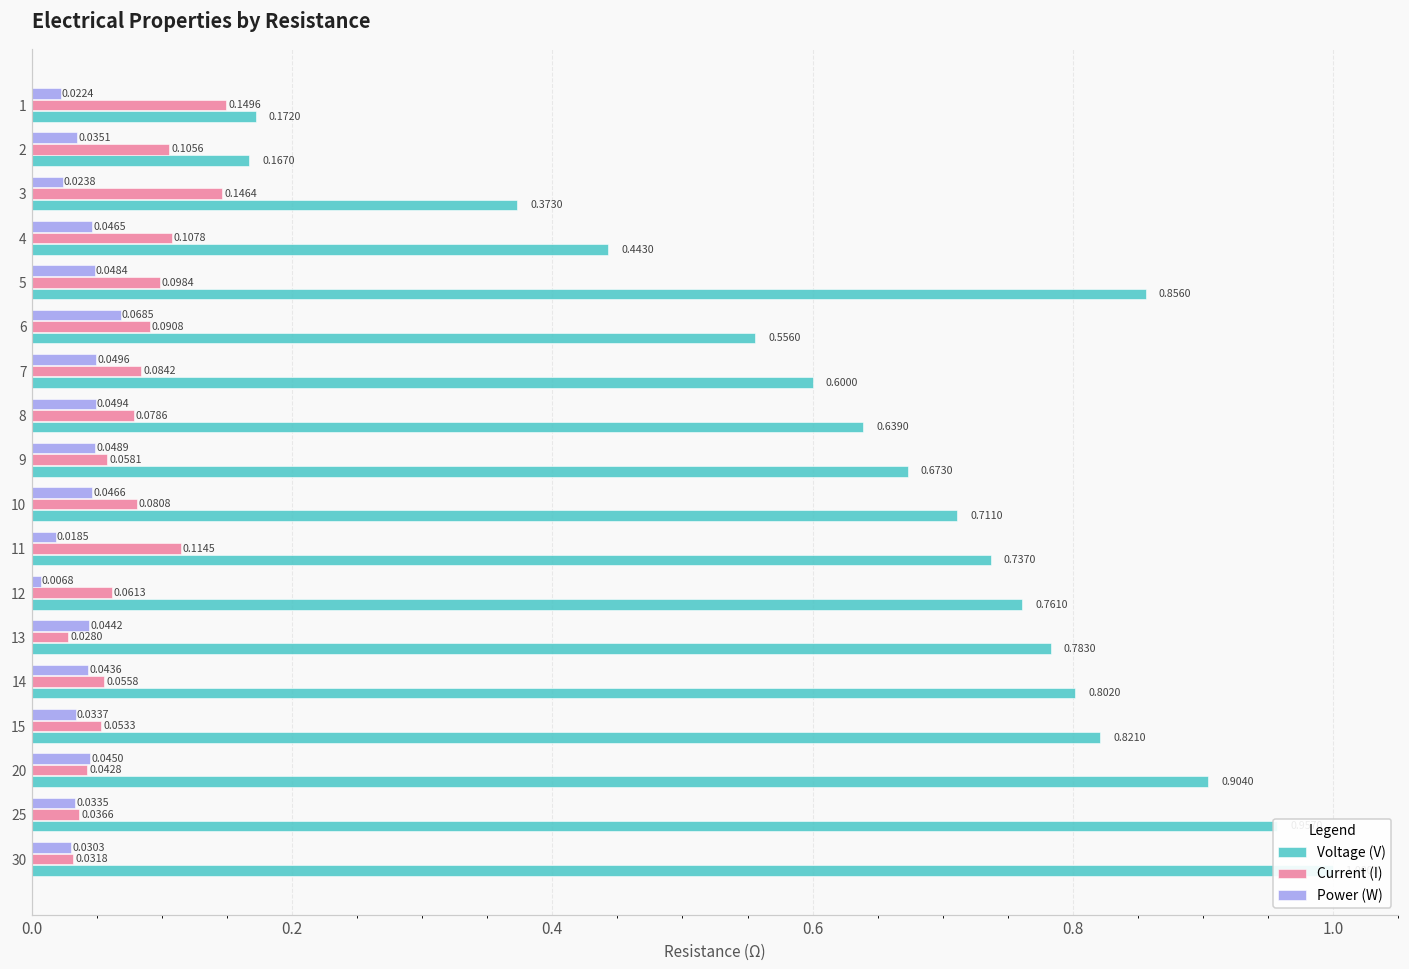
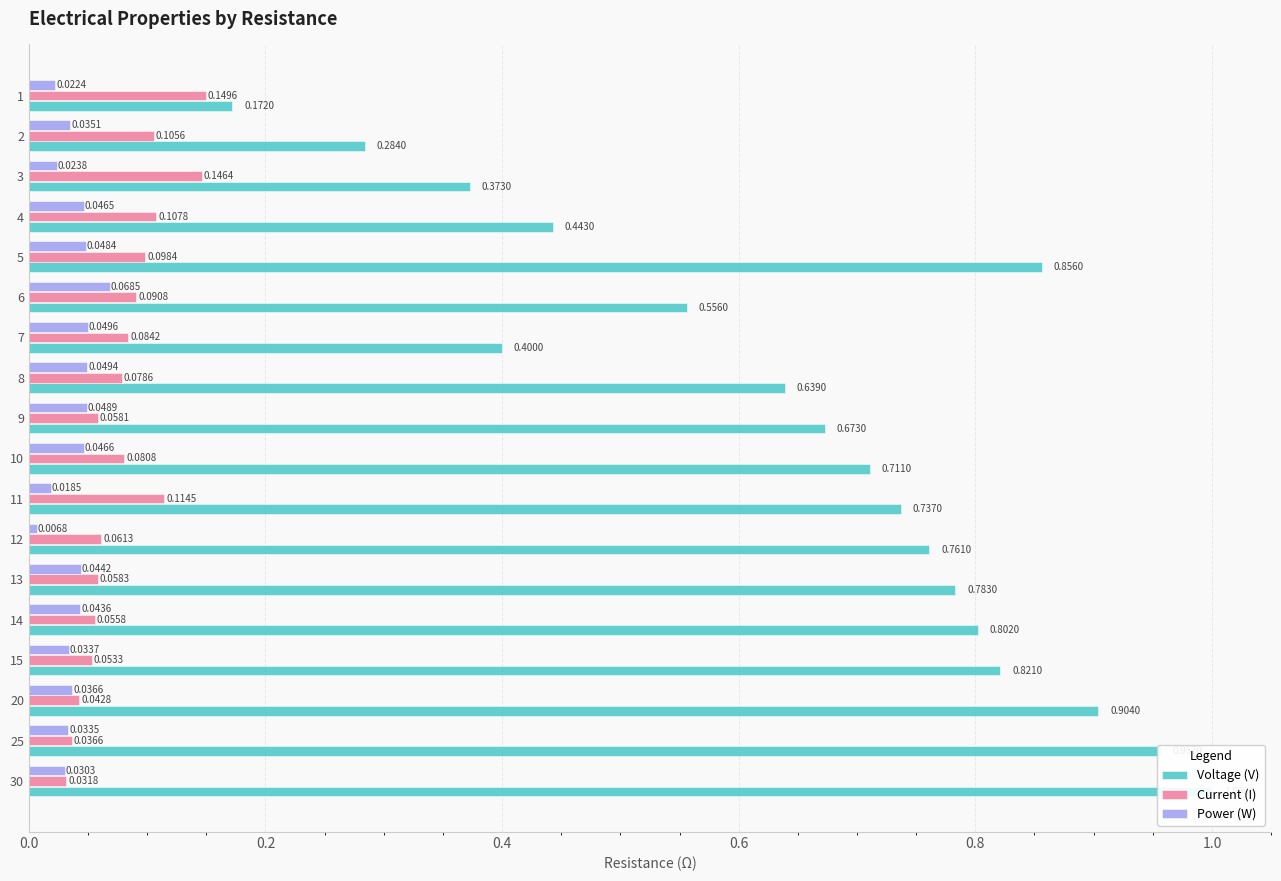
  {
    "Voltage (V)": {
      "1": 0.1720,
-     "2": 0.1670,
+     "2": 0.2840,
      "3": 0.3730,
      "4": 0.4430,
      "5": 0.8560,
      "6": 0.5560,
-     "7": 0.6000,
+     "7": 0.4000,
      "8": 0.6390,
      "9": 0.6730,
      "10": 0.7110,
      "11": 0.7370,
      "12": 0.7610,
      "13": 0.7830,
      "14": 0.8020,
      "15": 0.8210,
      "20": 0.9040
    },
    "Current (I)": {
      "1": 0.1496,
      "2": 0.1056,
      "3": 0.1464,
      "4": 0.1078,
      "5": 0.0984,
      "6": 0.0908,
      "7": 0.0842,
      "8": 0.0786,
      "9": 0.0581,
      "10": 0.0808,
      "11": 0.1145,
      "12": 0.0613,
-     "13": 0.0280,
+     "13": 0.0583,
      "14": 0.0558,
      "15": 0.0533,
      "20": 0.0428,
      "25": 0.0366,
      "30": 0.0318
    },
    "Power (W)": {
      "1": 0.0224,
      "2": 0.0351,
      "3": 0.0238,
      "4": 0.0465,
      "5": 0.0484,
      "6": 0.0685,
      "7": 0.0496,
      "8": 0.0494,
      "9": 0.0489,
      "10": 0.0466,
      "11": 0.0185,
      "12": 0.0068,
      "13": 0.0442,
      "14": 0.0436,
      "15": 0.0337,
-     "20": 0.0450,
+     "20": 0.0366,
      "25": 0.0335,
      "30": 0.0303
    }
  }
